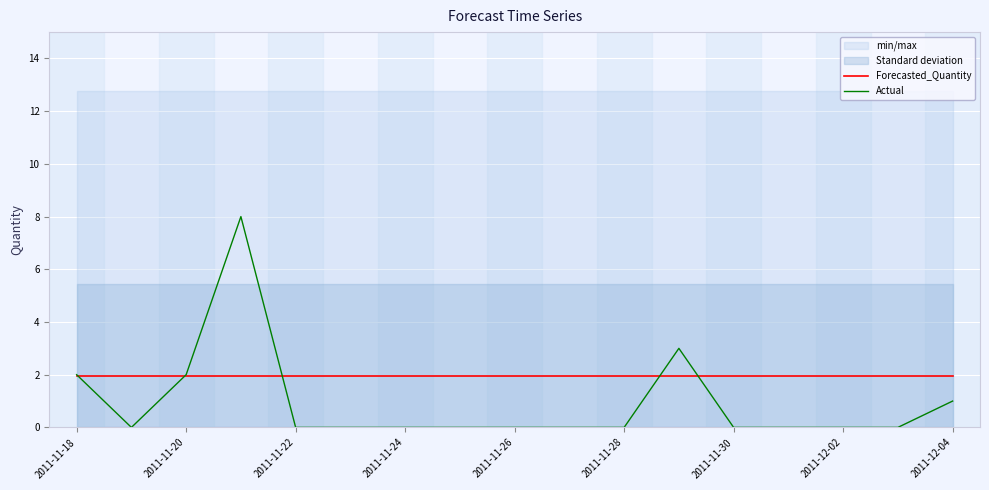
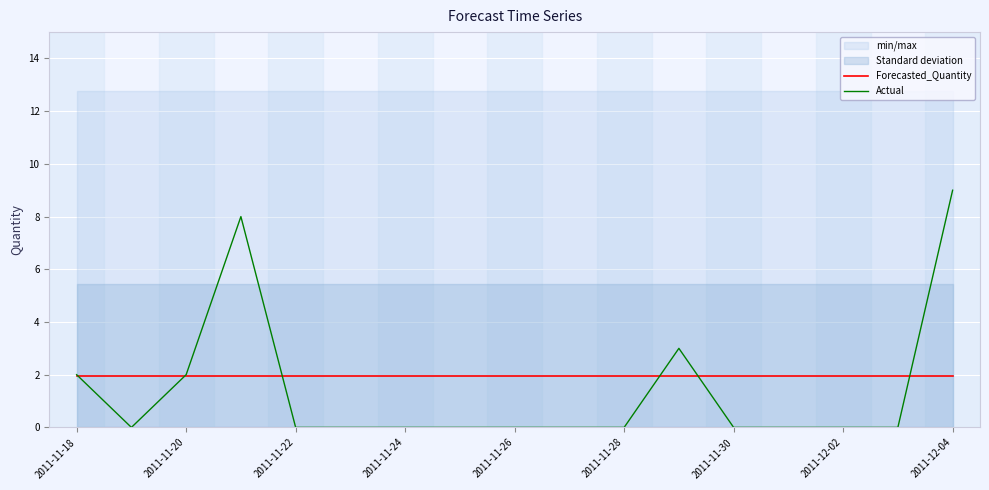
  {
    "Forecasted_Quantity": {
      "2011-11-22": 2,
      "2011-11-24": 2,
      "2011-11-26": 2,
      "2011-11-28": 2,
      "2011-11-30": 2,
      "2011-12-02": 2,
      "2011-12-04": 2
    },
    "Actual": {
      "2011-11-22": 0,
      "2011-11-24": 0,
      "2011-11-26": 0,
      "2011-11-28": 0,
      "2011-11-30": 0,
      "2011-12-02": 0,
-     "2011-12-04": 1
+     "2011-12-04": 9
    }
  }
